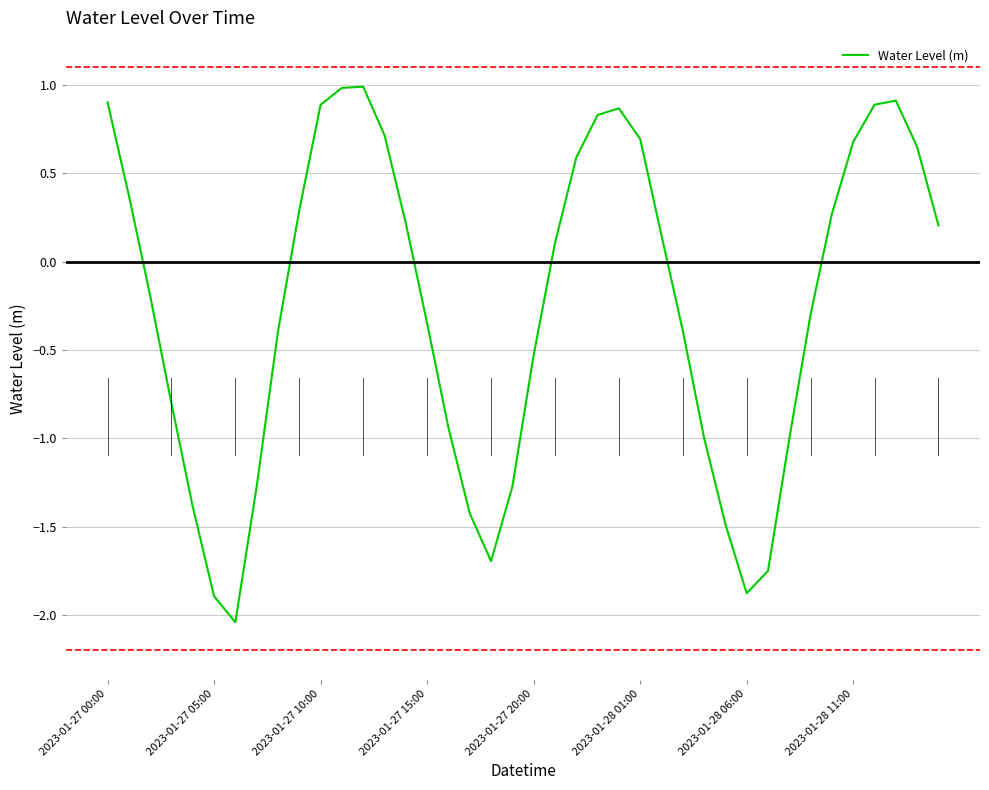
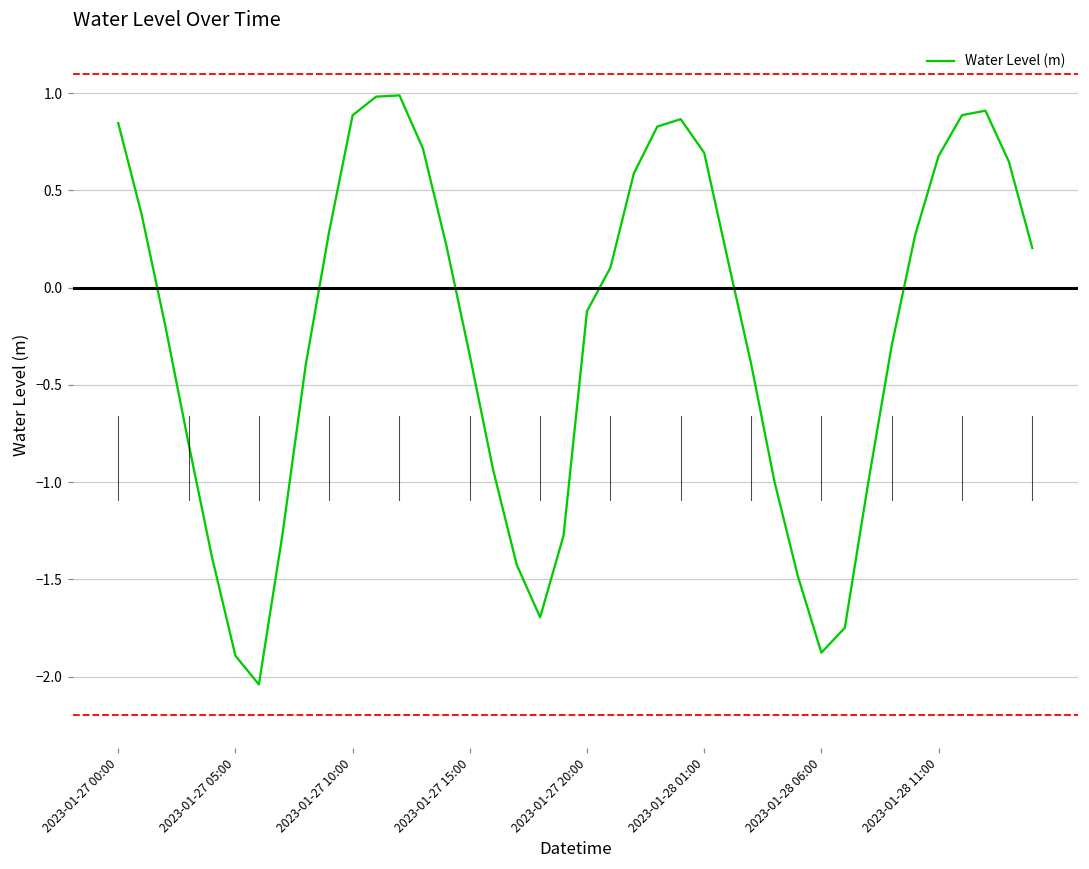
  {
-   "2023-01-27 00:00": 0.90,
+   "2023-01-27 00:00": 0.85,
    "2023-01-27 05:00": -1.89,
    "2023-01-27 10:00": 0.89,
    "2023-01-27 15:00": -0.35,
-   "2023-01-27 20:00": -0.53,
+   "2023-01-27 20:00": -0.12,
    "2023-01-28 01:00": 0.69,
    "2023-01-28 06:00": -1.88,
    "2023-01-28 11:00": 0.68
  }
